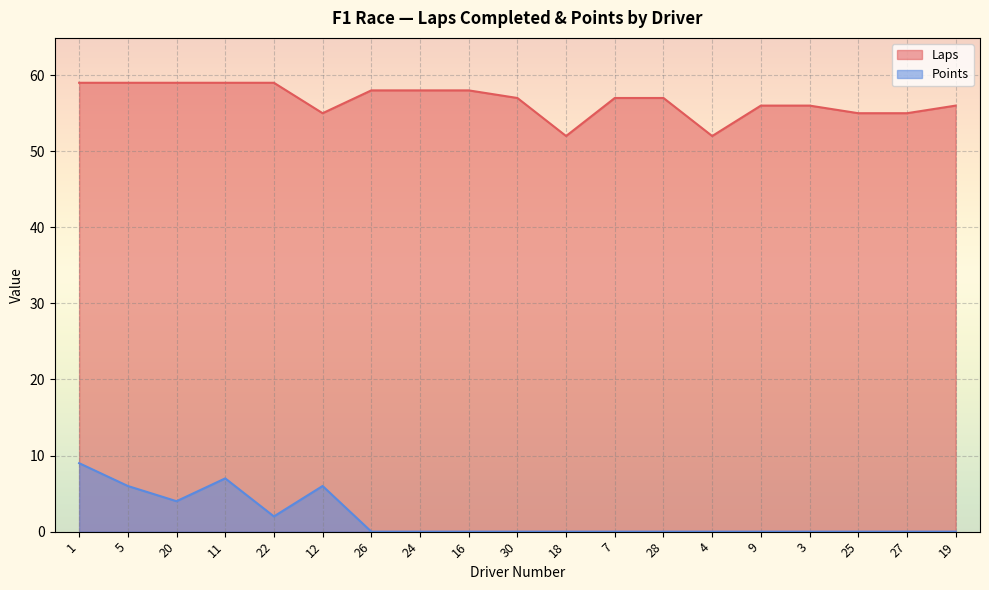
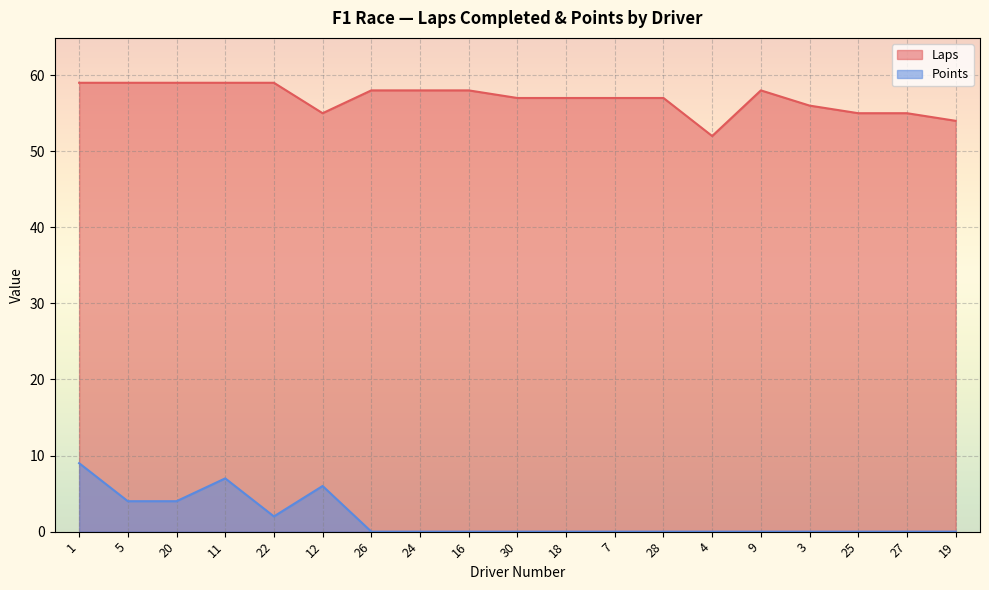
  {
    "Laps": {
      "1": 59,
      "5": 59,
      "20": 59,
      "11": 59,
      "22": 59,
      "12": 55,
      "26": 58,
      "24": 58,
      "16": 58,
      "30": 57,
-     "18": 52,
+     "18": 57,
      "7": 57,
      "28": 57,
      "4": 52,
-     "9": 56,
+     "9": 58,
      "3": 56,
      "25": 55,
      "27": 55,
-     "19": 56
+     "19": 54
    },
    "Points": {
      "1": 9,
-     "5": 6,
+     "5": 4,
      "20": 4,
      "11": 7,
      "22": 2,
      "12": 6,
      "26": 0,
      "24": 0,
      "16": 0,
      "30": 0,
      "18": 0,
      "7": 0,
      "28": 0,
      "4": 0,
      "9": 0,
      "3": 0,
      "25": 0,
      "27": 0,
      "19": 0
    }
  }
